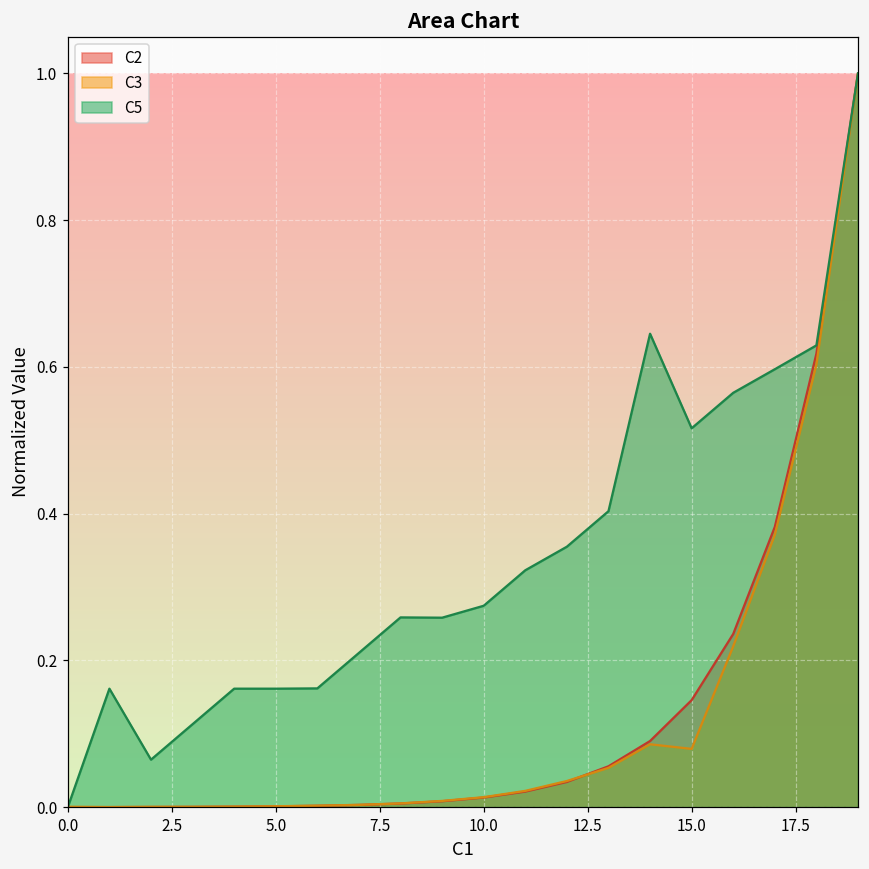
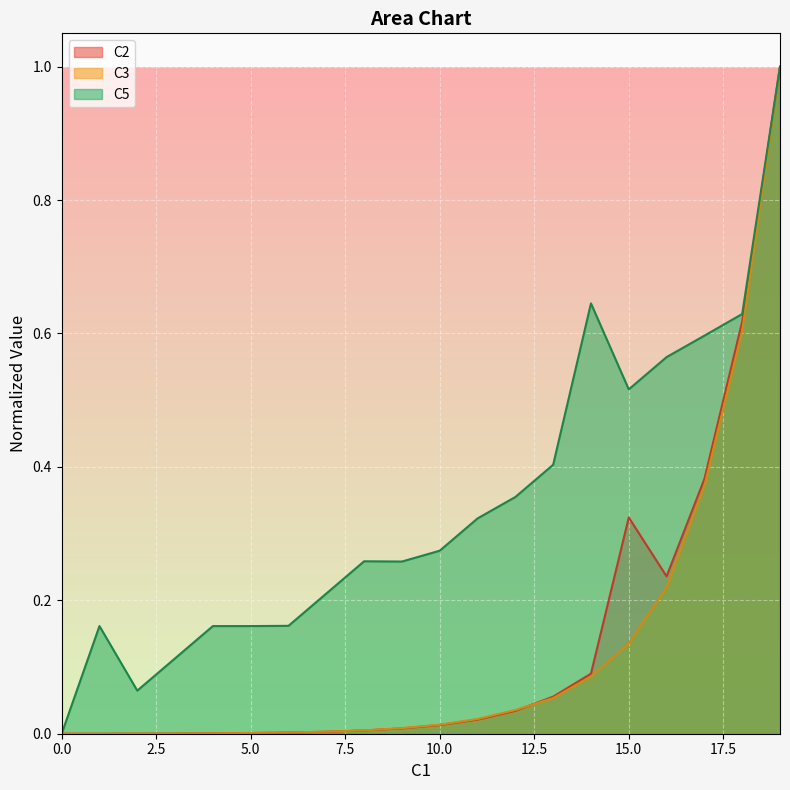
  {
    "C2": {
-     "15.0": 0.15
+     "15.0": 0.32
    },
    "C3": {
-     "15.0": 0.08
+     "15.0": 0.14
    },
    "C5": {
      "5.0": 0.16,
      "10.0": 0.27,
      "15.0": 0.52
    }
  }
